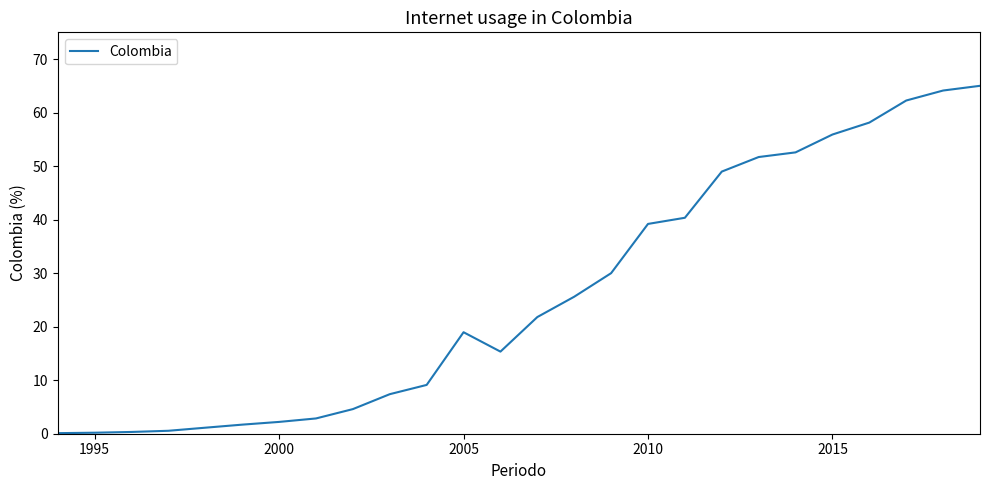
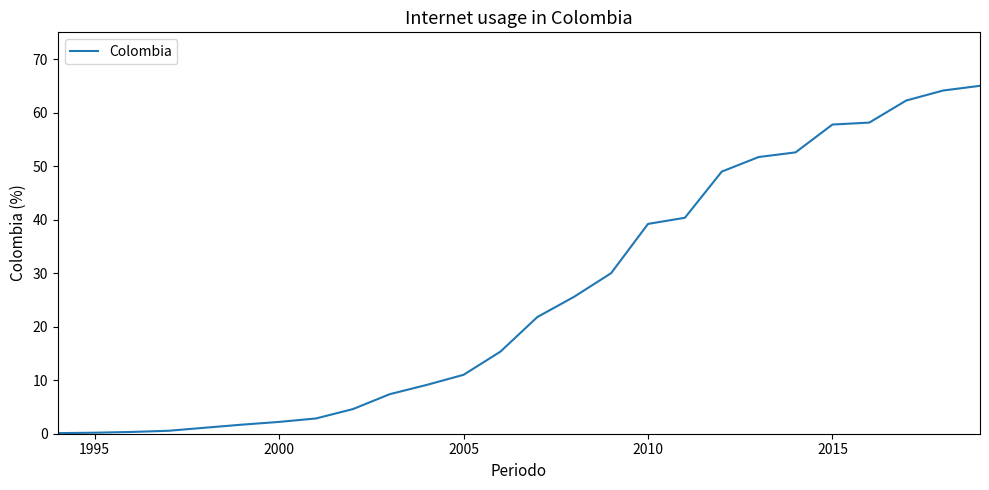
  {
    "1995": 0,
    "2000": 2,
-   "2005": 19,
+   "2005": 11,
    "2010": 39,
-   "2015": 56
+   "2015": 58
  }
